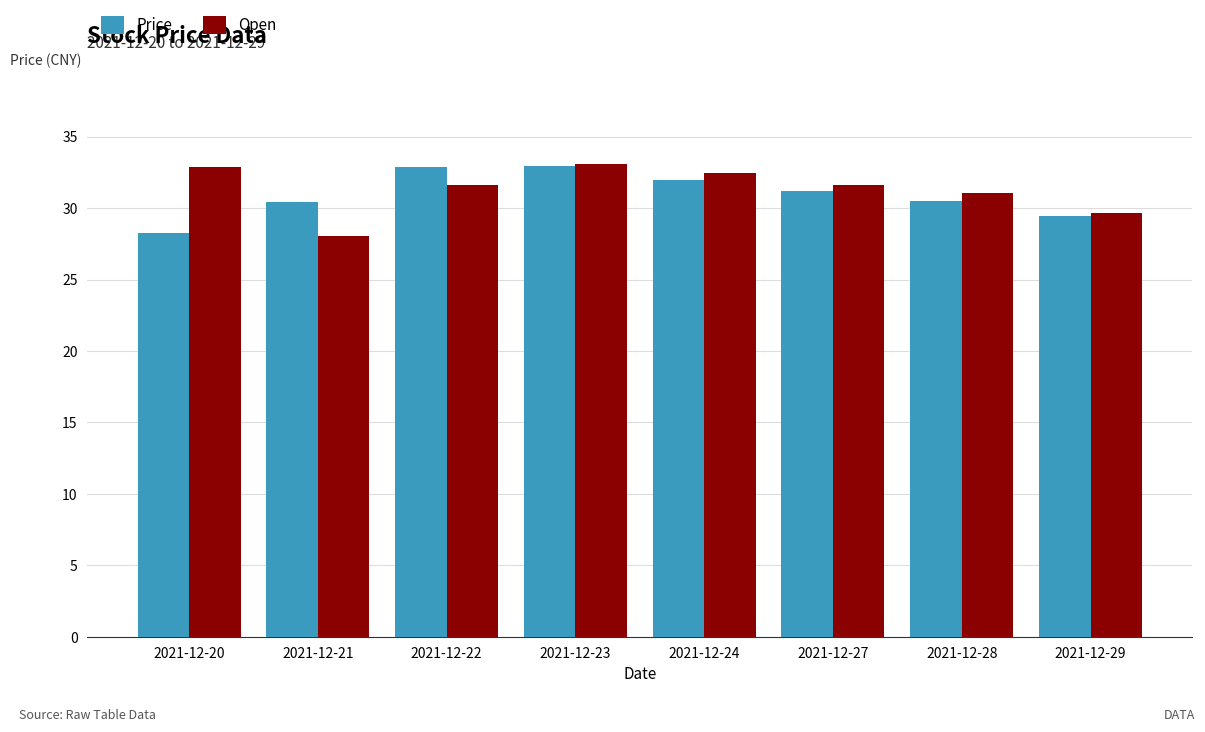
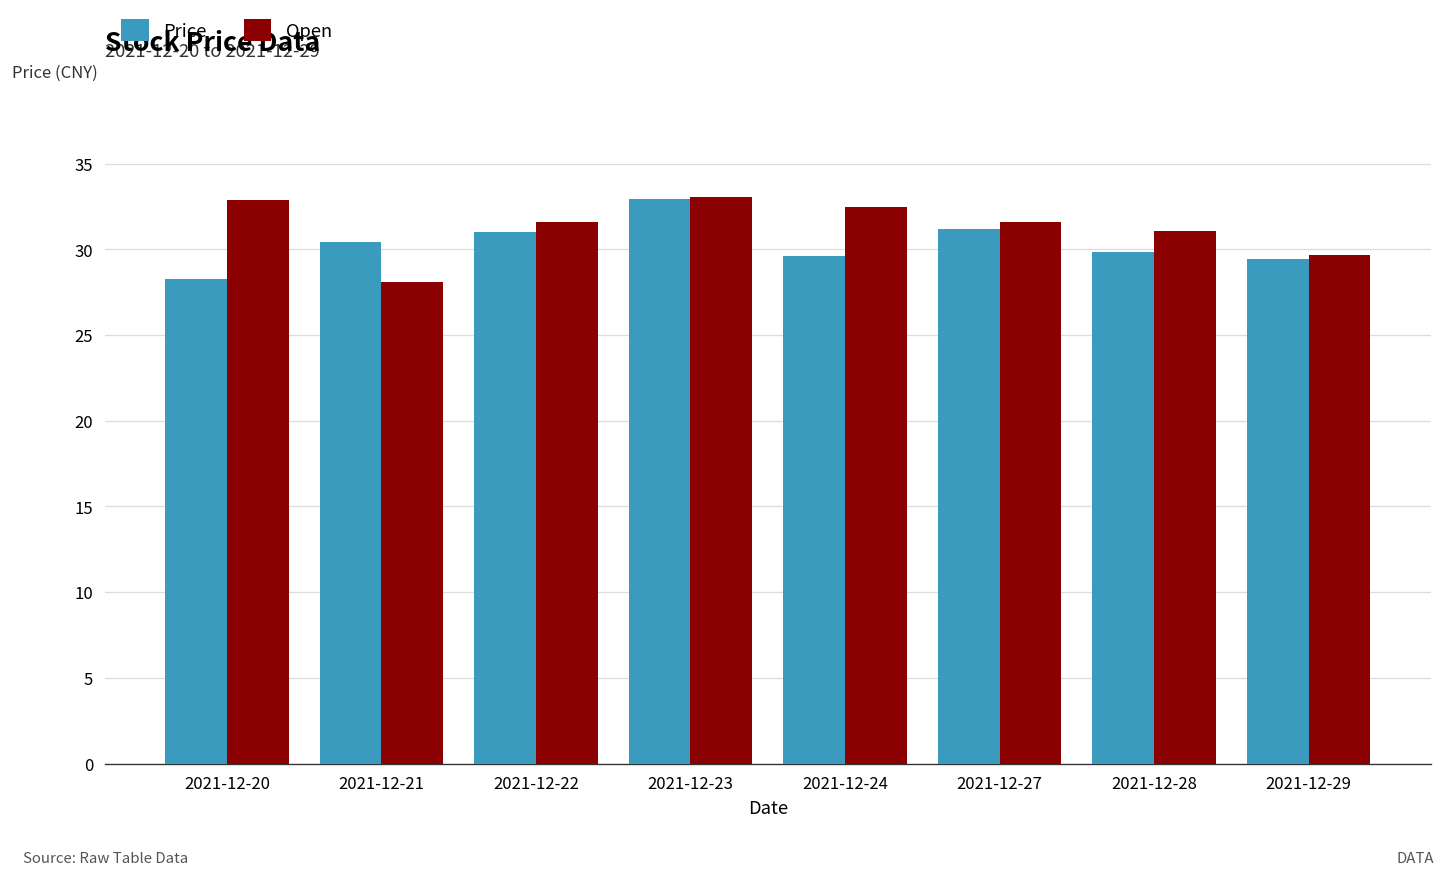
  {
    "Price": {
      "2021-12-20": 28.3,
      "2021-12-21": 30.4,
-     "2021-12-22": 32.9,
+     "2021-12-22": 31.0,
      "2021-12-23": 32.9,
-     "2021-12-24": 32.0,
+     "2021-12-24": 29.6,
      "2021-12-27": 31.2,
-     "2021-12-28": 30.5,
+     "2021-12-28": 29.9,
      "2021-12-29": 29.5
    },
    "Open": {
      "2021-12-20": 32.9,
      "2021-12-21": 28.1,
      "2021-12-22": 31.6,
      "2021-12-23": 33.1,
      "2021-12-24": 32.5,
      "2021-12-27": 31.6,
      "2021-12-28": 31.1,
      "2021-12-29": 29.6
    }
  }
